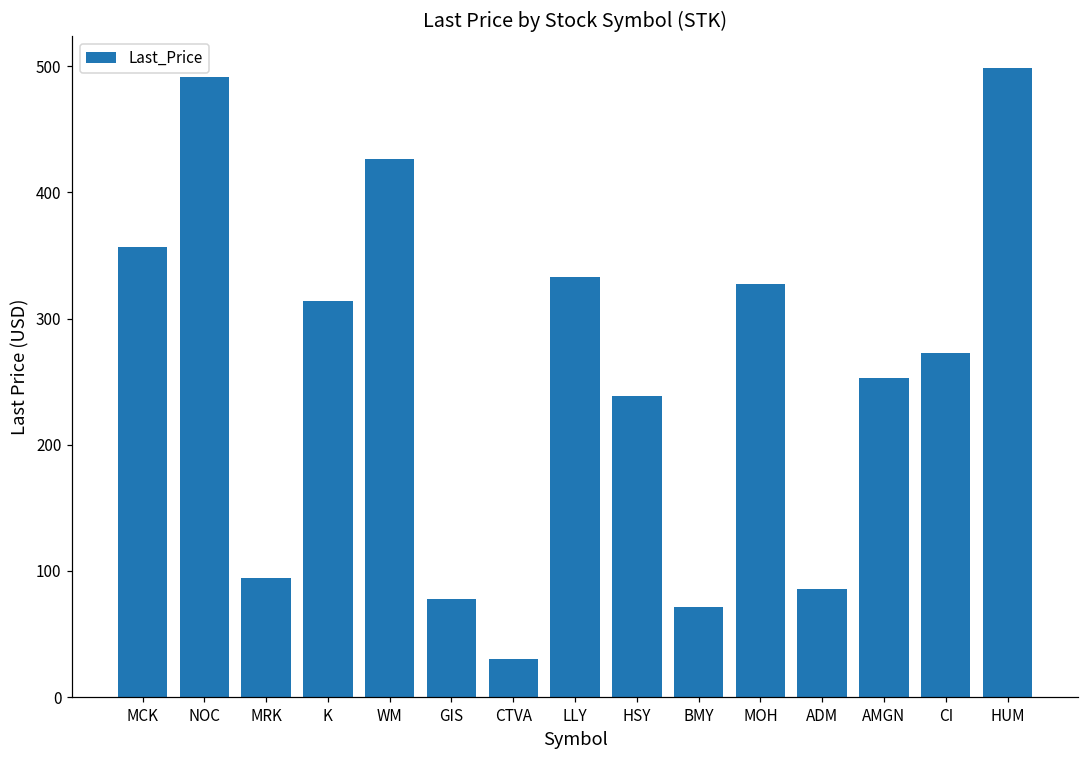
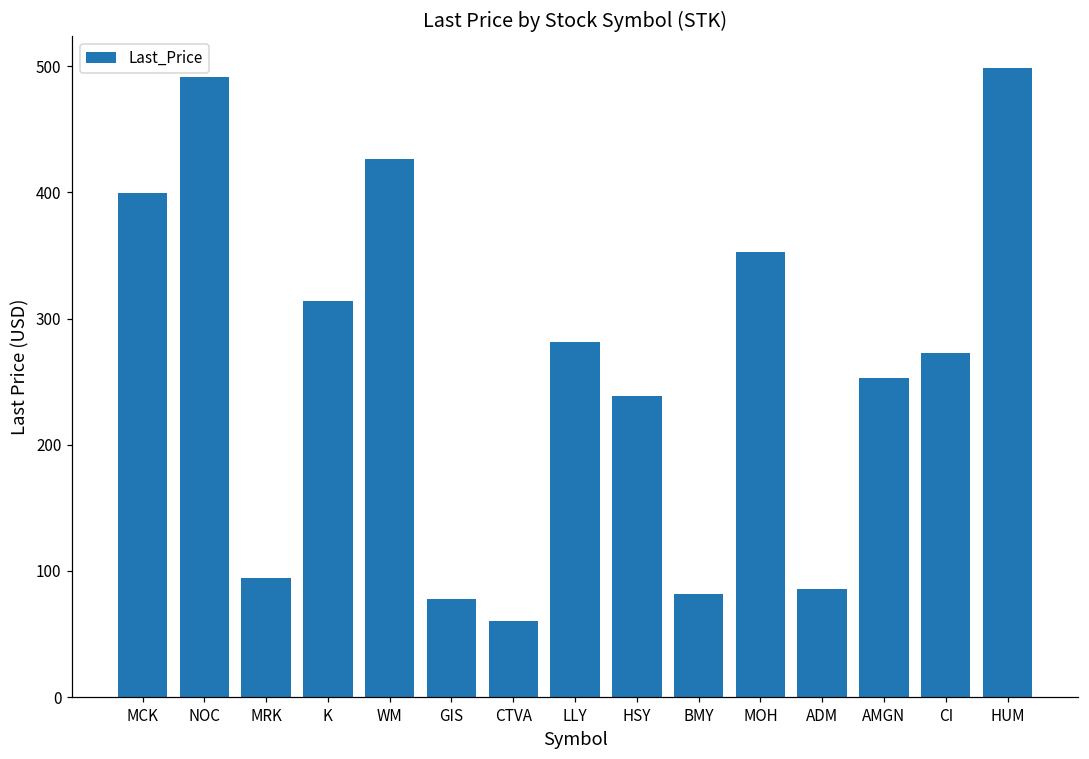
  {
-   "MCK": 357,
+   "MCK": 399,
    "NOC": 491,
    "MRK": 94,
    "K": 314,
    "WM": 426,
    "GIS": 77,
-   "CTVA": 30,
-   "LLY": 333,
+   "CTVA": 60,
+   "LLY": 282,
    "HSY": 238,
-   "BMY": 72,
-   "MOH": 327,
+   "BMY": 82,
+   "MOH": 352,
    "ADM": 86,
    "AMGN": 253,
    "CI": 273,
    "HUM": 499
  }
